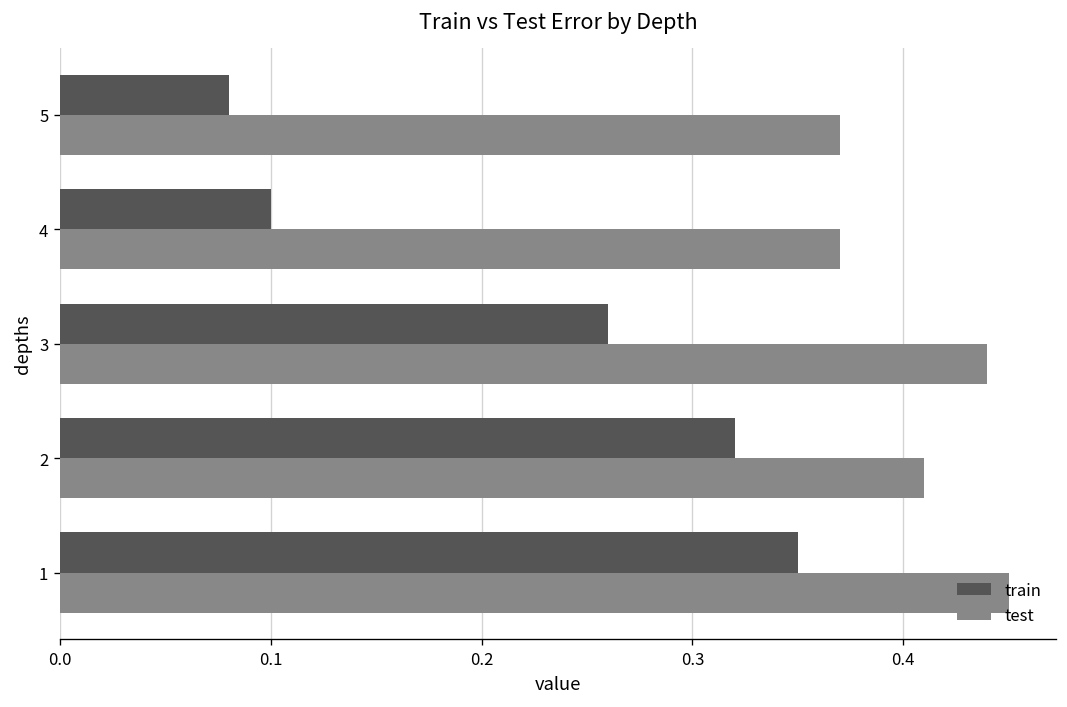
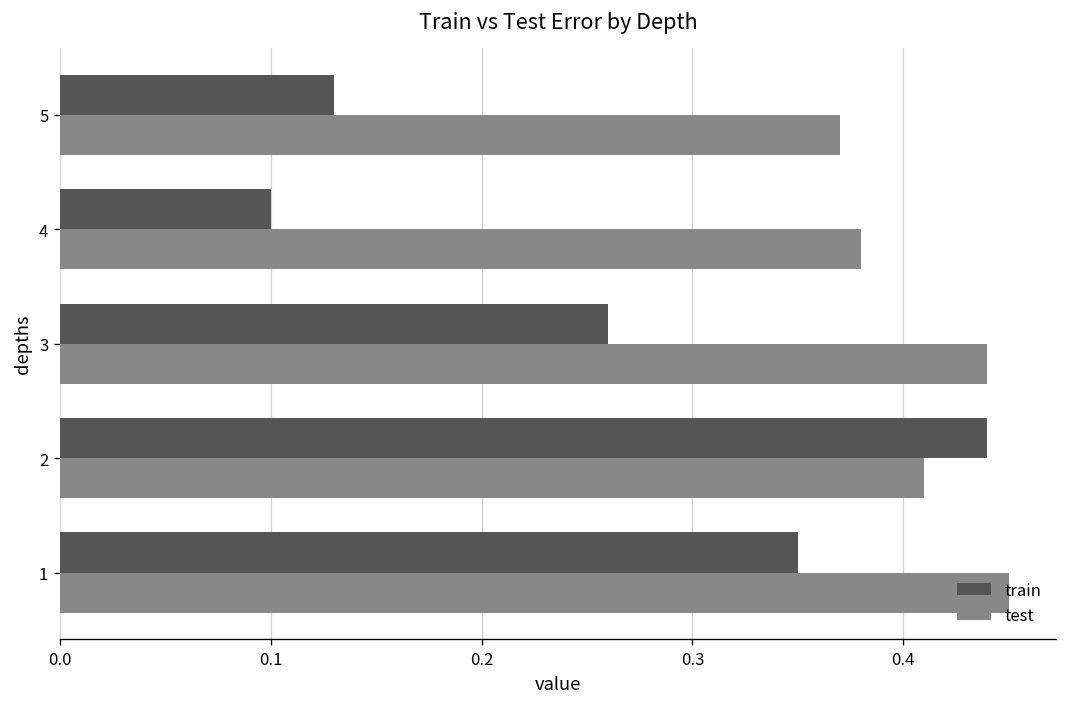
  {
    "train": {
-     "5": 0.08,
+     "5": 0.13,
      "4": 0.10,
      "3": 0.26,
-     "2": 0.32,
+     "2": 0.44,
      "1": 0.35
    },
    "test": {
      "5": 0.37,
-     "4": 0.37,
+     "4": 0.38,
      "3": 0.44,
      "2": 0.41,
      "1": 0.45
    }
  }
